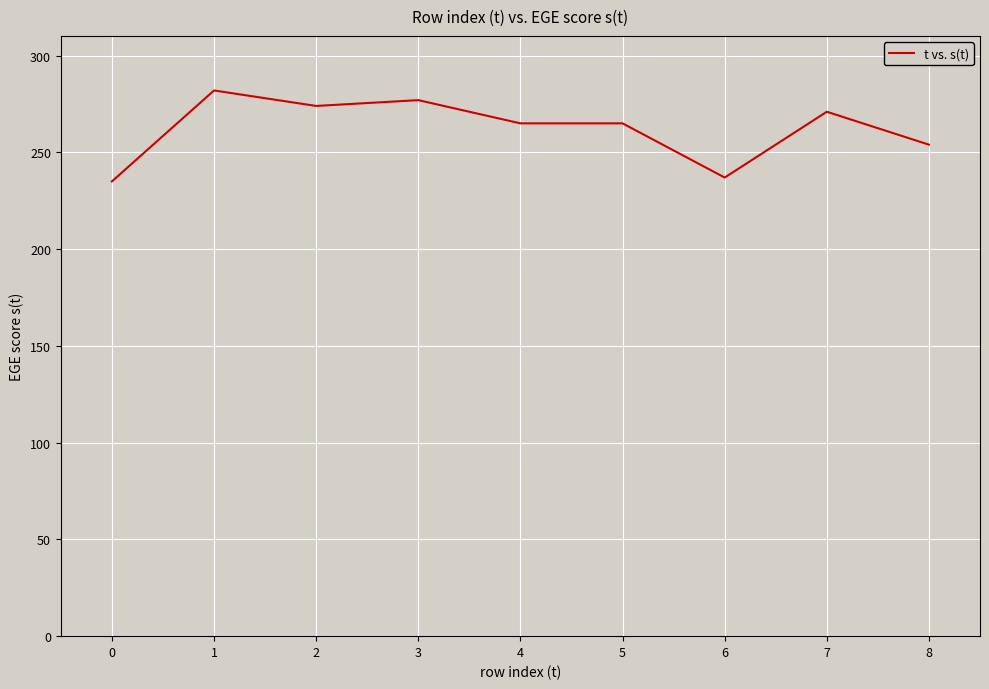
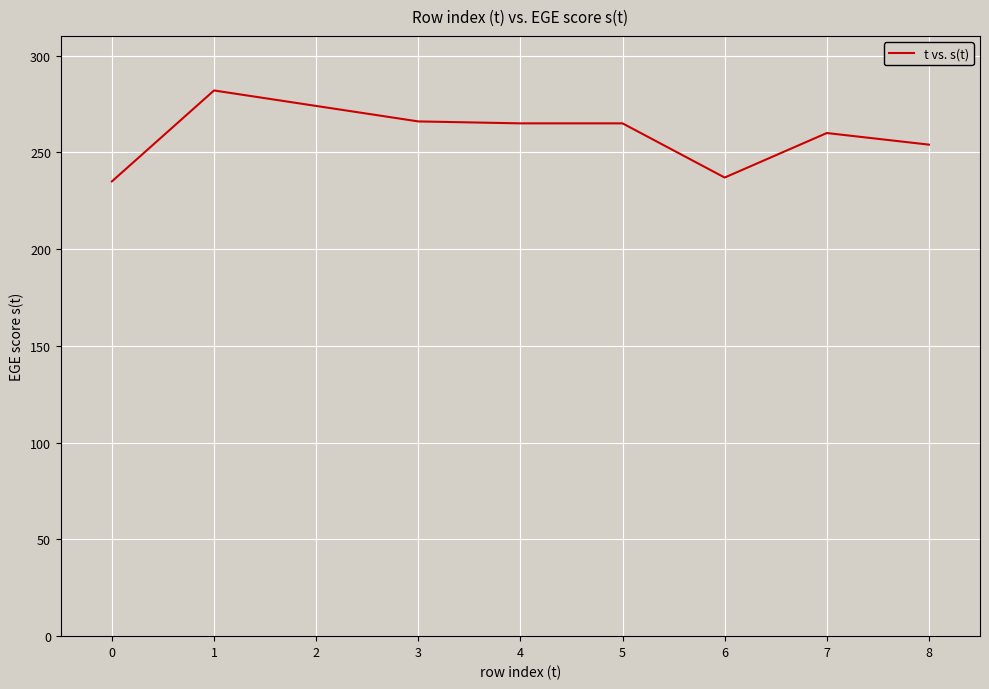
  {
    "0": 235,
    "1": 282,
    "2": 274,
-   "3": 277,
+   "3": 266,
    "4": 265,
    "5": 265,
    "6": 237,
-   "7": 271,
+   "7": 260,
    "8": 254
  }
